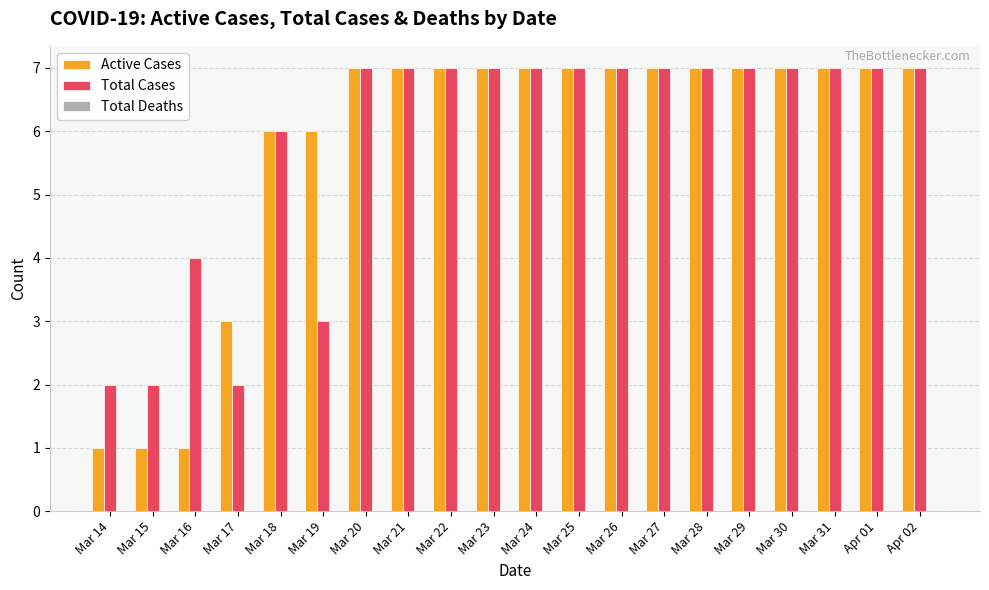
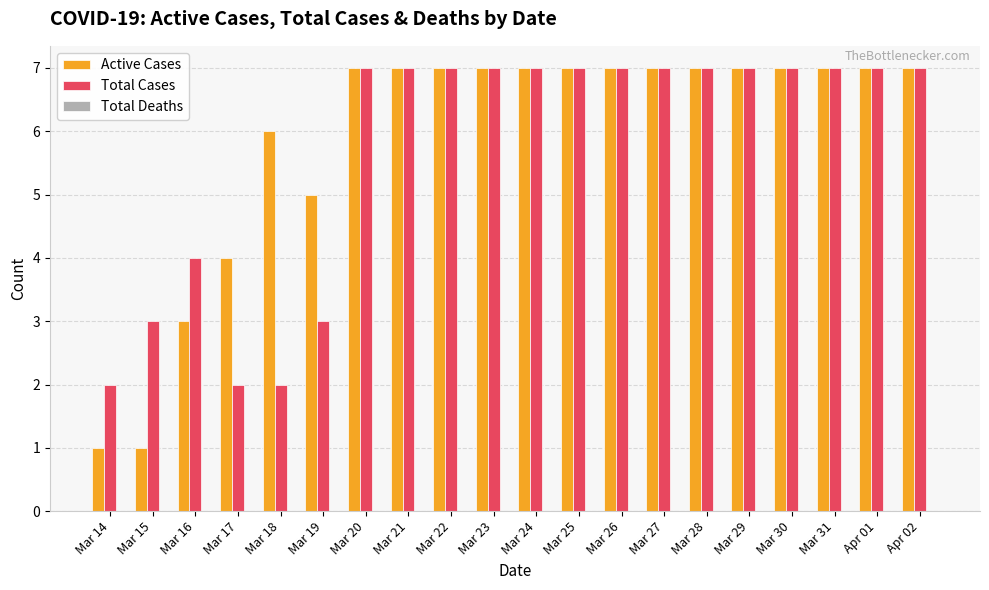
  {
    "Active Cases": {
      "Mar 14": 1,
      "Mar 15": 1,
-     "Mar 16": 1,
-     "Mar 17": 3,
+     "Mar 16": 3,
+     "Mar 17": 4,
      "Mar 18": 6,
-     "Mar 19": 6,
+     "Mar 19": 5,
      "Mar 20": 7,
      "Mar 21": 7,
      "Mar 22": 7,
      "Mar 23": 7,
      "Mar 24": 7,
      "Mar 25": 7,
      "Mar 26": 7,
      "Mar 27": 7,
      "Mar 28": 7,
      "Mar 29": 7,
      "Mar 30": 7,
      "Mar 31": 7,
      "Apr 01": 7,
      "Apr 02": 7
    },
    "Total Cases": {
      "Mar 14": 2,
-     "Mar 15": 2,
+     "Mar 15": 3,
      "Mar 16": 4,
      "Mar 17": 2,
-     "Mar 18": 6,
+     "Mar 18": 2,
      "Mar 19": 3,
      "Mar 20": 7,
      "Mar 21": 7,
      "Mar 22": 7,
      "Mar 23": 7,
      "Mar 24": 7,
      "Mar 25": 7,
      "Mar 26": 7,
      "Mar 27": 7,
      "Mar 28": 7,
      "Mar 29": 7,
      "Mar 30": 7,
      "Mar 31": 7,
      "Apr 01": 7,
      "Apr 02": 7
    },
    "Total Deaths": {
      "Mar 14": 0,
      "Mar 15": 0,
      "Mar 16": 0,
      "Mar 17": 0,
      "Mar 18": 0,
      "Mar 19": 0,
      "Mar 20": 0,
      "Mar 21": 0,
      "Mar 22": 0,
      "Mar 23": 0,
      "Mar 24": 0,
      "Mar 25": 0,
      "Mar 26": 0,
      "Mar 27": 0,
      "Mar 28": 0,
      "Mar 29": 0,
      "Mar 30": 0,
      "Mar 31": 0,
      "Apr 01": 0,
      "Apr 02": 0
    }
  }
